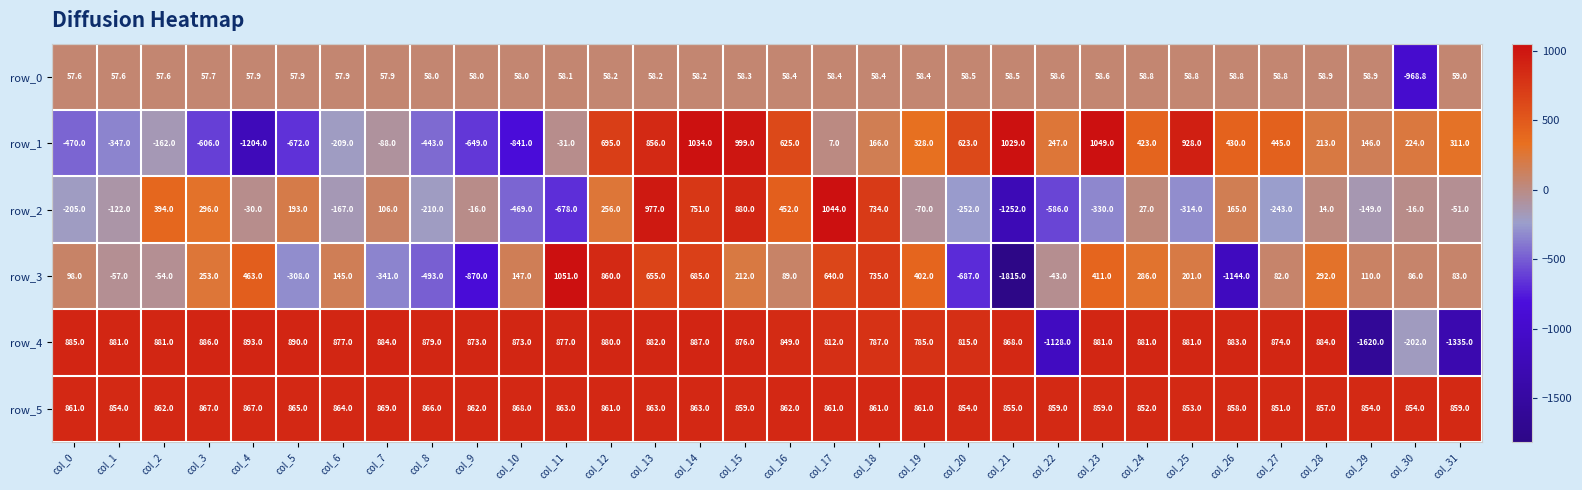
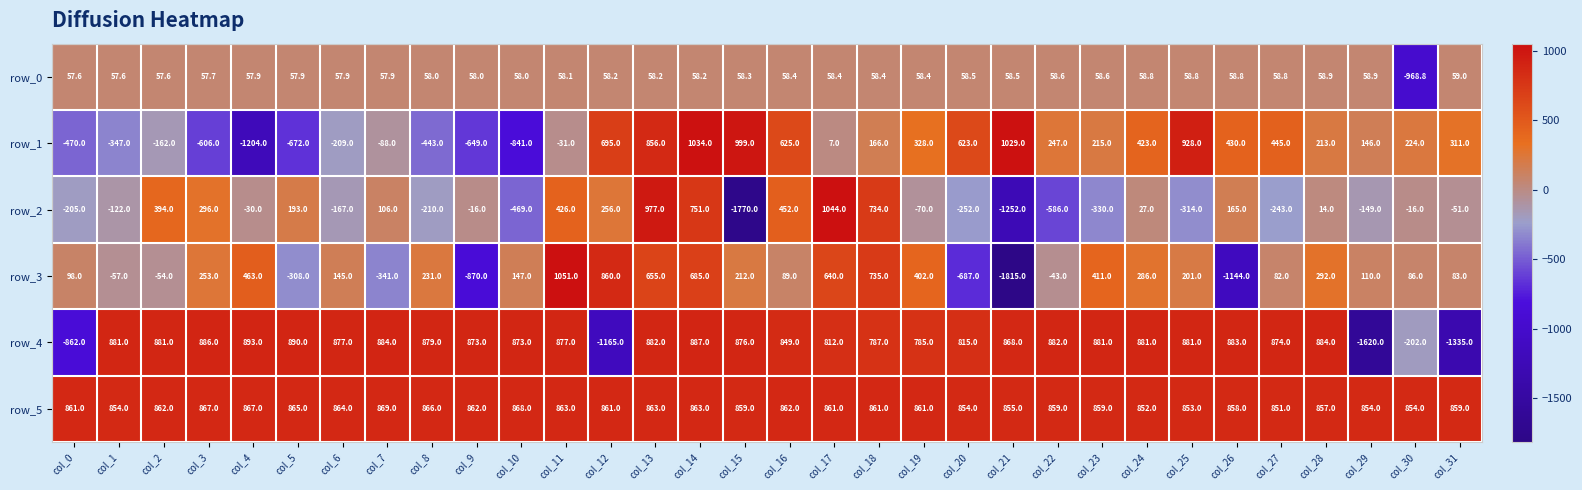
  {
    "row_0": {
      "col_0": 57.6,
      "col_1": 57.6,
      "col_2": 57.6,
      "col_3": 57.7,
      "col_4": 57.9,
      "col_5": 57.9,
      "col_6": 57.9,
      "col_7": 57.9,
      "col_8": 58.0,
      "col_9": 58.0,
      "col_10": 58.0,
      "col_11": 58.1,
      "col_12": 58.2,
      "col_13": 58.2,
      "col_14": 58.2,
      "col_15": 58.3,
      "col_16": 58.4,
      "col_17": 58.4,
      "col_18": 58.4,
      "col_19": 58.4,
      "col_20": 58.5,
      "col_21": 58.5,
      "col_22": 58.6,
      "col_23": 58.6,
      "col_24": 58.8,
      "col_25": 58.8,
      "col_26": 58.8,
      "col_27": 58.8,
      "col_28": 58.9,
      "col_29": 58.9,
      "col_30": -968.8,
      "col_31": 59.0
    },
    "row_1": {
      "col_0": -470.0,
      "col_1": -347.0,
      "col_2": -162.0,
      "col_3": -606.0,
      "col_4": -1204.0,
      "col_5": -672.0,
      "col_6": -209.0,
      "col_7": -88.0,
      "col_8": -443.0,
      "col_9": -649.0,
      "col_10": -841.0,
      "col_11": -31.0,
      "col_12": 695.0,
      "col_13": 856.0,
      "col_14": 1034.0,
      "col_15": 999.0,
      "col_16": 625.0,
      "col_17": 7.0,
      "col_18": 166.0,
      "col_19": 328.0,
      "col_20": 623.0,
      "col_21": 1029.0,
      "col_22": 247.0,
-     "col_23": 1049.0,
+     "col_23": 215.0,
      "col_24": 423.0,
      "col_25": 928.0,
      "col_26": 430.0,
      "col_27": 445.0,
      "col_28": 213.0,
      "col_29": 146.0,
      "col_30": 224.0,
      "col_31": 311.0
    },
    "row_2": {
      "col_0": -205.0,
      "col_1": -122.0,
      "col_2": 394.0,
      "col_3": 296.0,
      "col_4": -30.0,
      "col_5": 193.0,
      "col_6": -167.0,
      "col_7": 106.0,
      "col_8": -210.0,
      "col_9": -16.0,
      "col_10": -469.0,
-     "col_11": -678.0,
+     "col_11": 426.0,
      "col_12": 256.0,
      "col_13": 977.0,
      "col_14": 751.0,
-     "col_15": 880.0,
+     "col_15": -1770.0,
      "col_16": 452.0,
      "col_17": 1044.0,
      "col_18": 734.0,
      "col_19": -70.0,
      "col_20": -252.0,
      "col_21": -1252.0,
      "col_22": -586.0,
      "col_23": -330.0,
      "col_24": 27.0,
      "col_25": -314.0,
      "col_26": 165.0,
      "col_27": -243.0,
      "col_28": 14.0,
      "col_29": -149.0,
      "col_30": -16.0,
      "col_31": -51.0
    },
    "row_3": {
      "col_0": 98.0,
      "col_1": -57.0,
      "col_2": -54.0,
      "col_3": 253.0,
      "col_4": 463.0,
      "col_5": -308.0,
      "col_6": 145.0,
      "col_7": -341.0,
-     "col_8": -493.0,
+     "col_8": 231.0,
      "col_9": -870.0,
      "col_10": 147.0,
      "col_11": 1051.0,
      "col_12": 860.0,
      "col_13": 655.0,
      "col_14": 685.0,
      "col_15": 212.0,
      "col_16": 89.0,
      "col_17": 640.0,
      "col_18": 735.0,
      "col_19": 402.0,
      "col_20": -687.0,
      "col_21": -1815.0,
      "col_22": -43.0,
      "col_23": 411.0,
      "col_24": 286.0,
      "col_25": 201.0,
      "col_26": -1144.0,
      "col_27": 82.0,
      "col_28": 292.0,
      "col_29": 110.0,
      "col_30": 86.0,
      "col_31": 83.0
    },
    "row_4": {
-     "col_0": 885.0,
+     "col_0": -862.0,
      "col_1": 881.0,
      "col_2": 881.0,
      "col_3": 886.0,
      "col_4": 893.0,
      "col_5": 890.0,
      "col_6": 877.0,
      "col_7": 884.0,
      "col_8": 879.0,
      "col_9": 873.0,
      "col_10": 873.0,
      "col_11": 877.0,
-     "col_12": 880.0,
+     "col_12": -1165.0,
      "col_13": 882.0,
      "col_14": 887.0,
      "col_15": 876.0,
      "col_16": 849.0,
      "col_17": 812.0,
      "col_18": 787.0,
      "col_19": 785.0,
      "col_20": 815.0,
      "col_21": 868.0,
-     "col_22": -1128.0,
+     "col_22": 882.0,
      "col_23": 881.0,
      "col_24": 881.0,
      "col_25": 881.0,
      "col_26": 883.0,
      "col_27": 874.0,
      "col_28": 884.0,
      "col_29": -1620.0,
      "col_30": -202.0,
      "col_31": -1335.0
    },
    "row_5": {
      "col_0": 861.0,
      "col_1": 854.0,
      "col_2": 862.0,
      "col_3": 867.0,
      "col_4": 867.0,
      "col_5": 865.0,
      "col_6": 864.0,
      "col_7": 869.0,
      "col_8": 866.0,
      "col_9": 862.0,
      "col_10": 868.0,
      "col_11": 863.0,
      "col_12": 861.0,
      "col_13": 863.0,
      "col_14": 863.0,
      "col_15": 859.0,
      "col_16": 862.0,
      "col_17": 861.0,
      "col_18": 861.0,
      "col_19": 861.0,
      "col_20": 854.0,
      "col_21": 855.0,
      "col_22": 859.0,
      "col_23": 859.0,
      "col_24": 852.0,
      "col_25": 853.0,
      "col_26": 858.0,
      "col_27": 851.0,
      "col_28": 857.0,
      "col_29": 854.0,
      "col_30": 854.0,
      "col_31": 859.0
    }
  }
